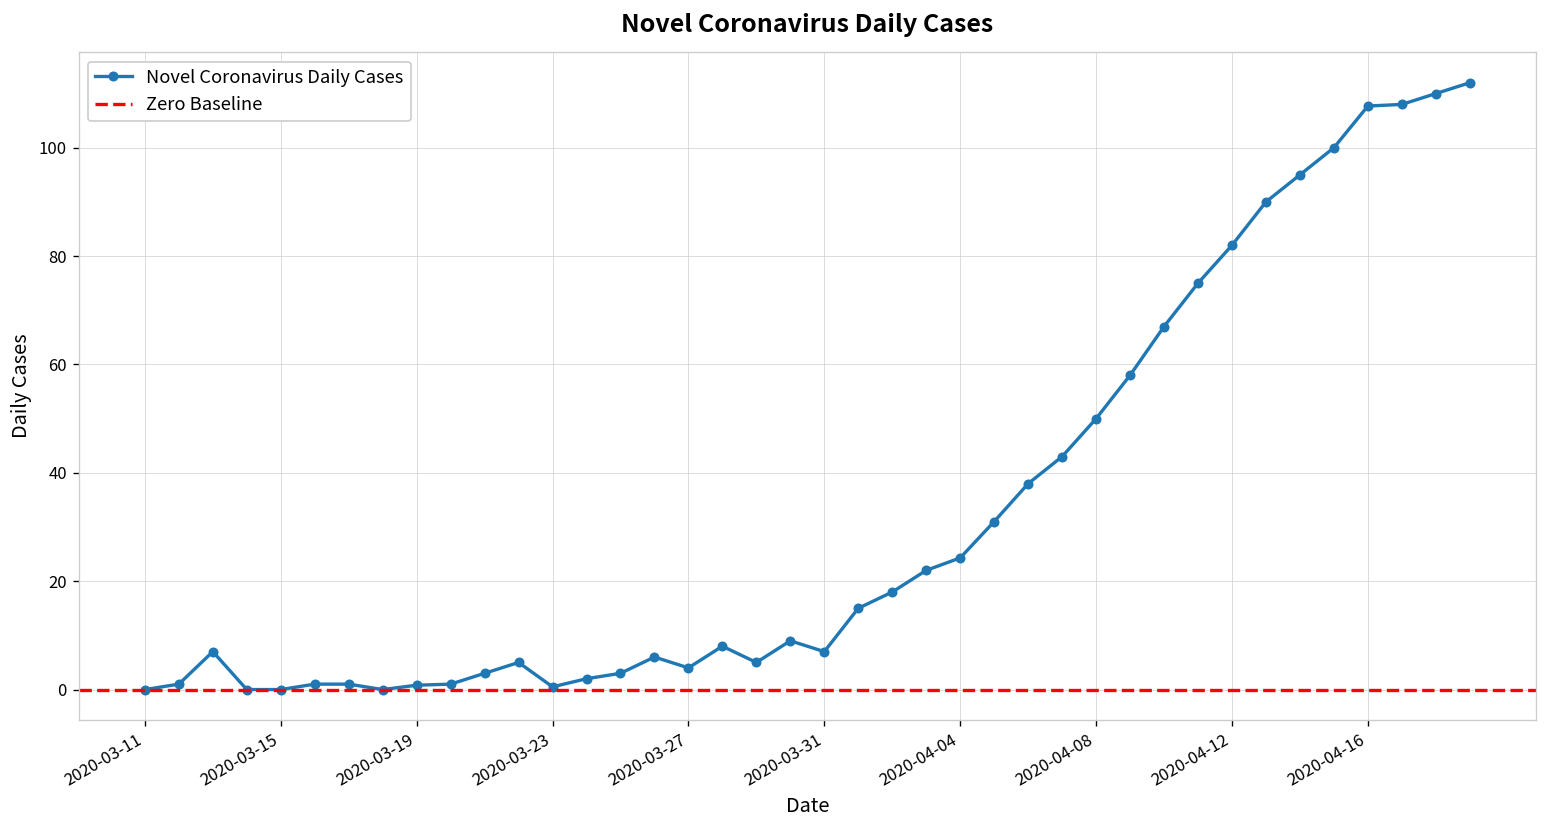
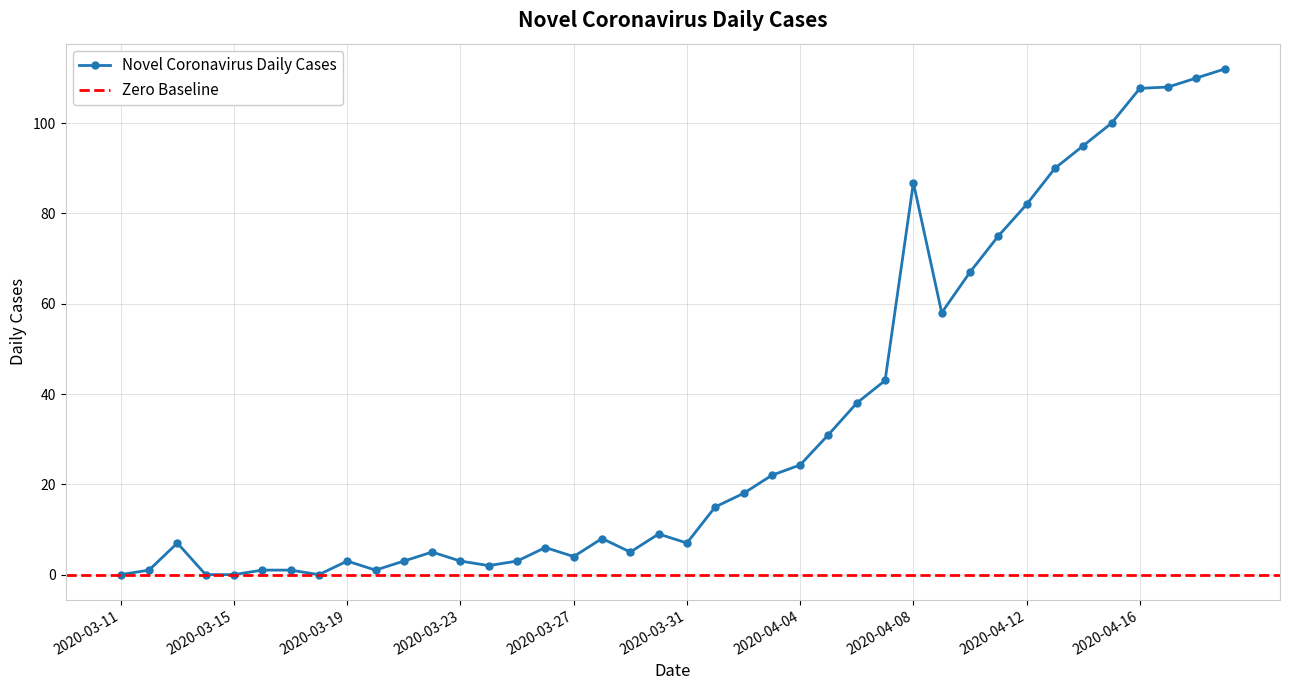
  {
    "2020-03-11": 0,
    "2020-03-15": 0,
-   "2020-03-19": 1,
-   "2020-03-23": 1,
+   "2020-03-19": 3,
+   "2020-03-23": 3,
    "2020-03-27": 4,
    "2020-03-31": 7,
    "2020-04-04": 24,
-   "2020-04-08": 50,
+   "2020-04-08": 87,
    "2020-04-12": 82,
    "2020-04-16": 108
  }
